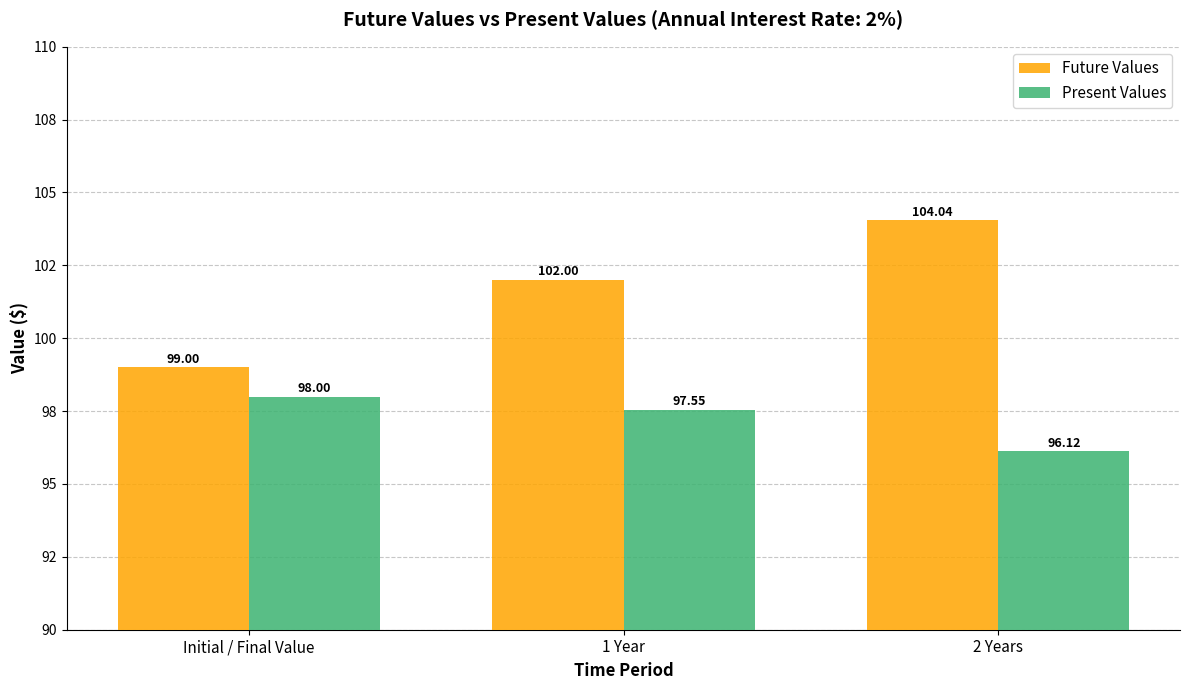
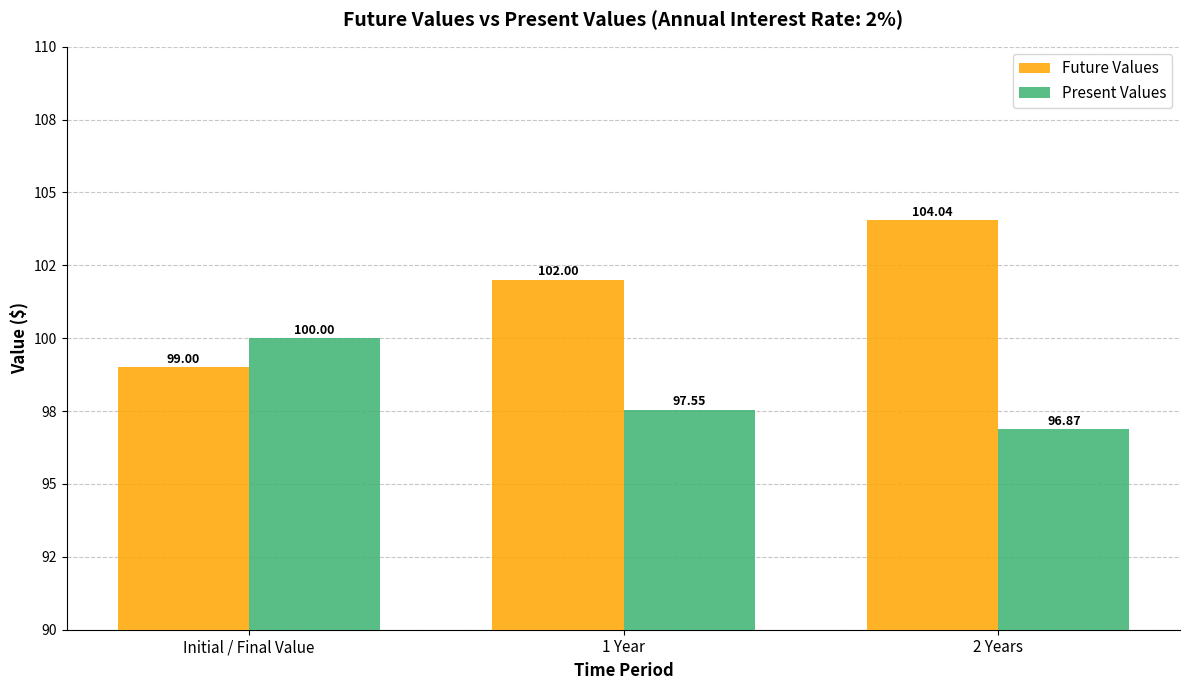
  {
    "Future Values": {
      "Initial / Final Value": 99.00,
      "1 Year": 102.00,
      "2 Years": 104.04
    },
    "Present Values": {
-     "Initial / Final Value": 98.00,
+     "Initial / Final Value": 100.00,
      "1 Year": 97.55,
-     "2 Years": 96.12
+     "2 Years": 96.87
    }
  }
